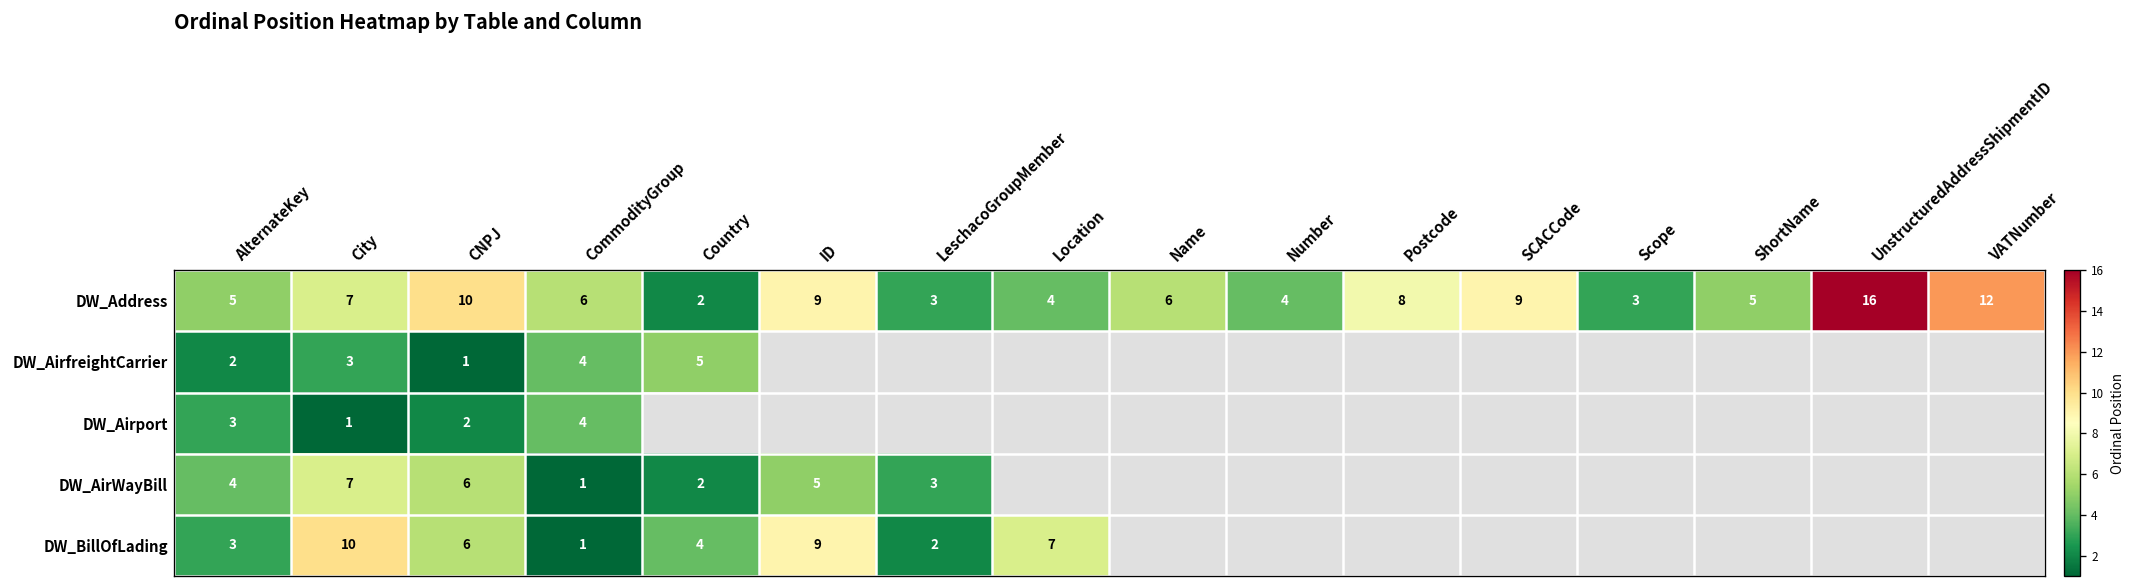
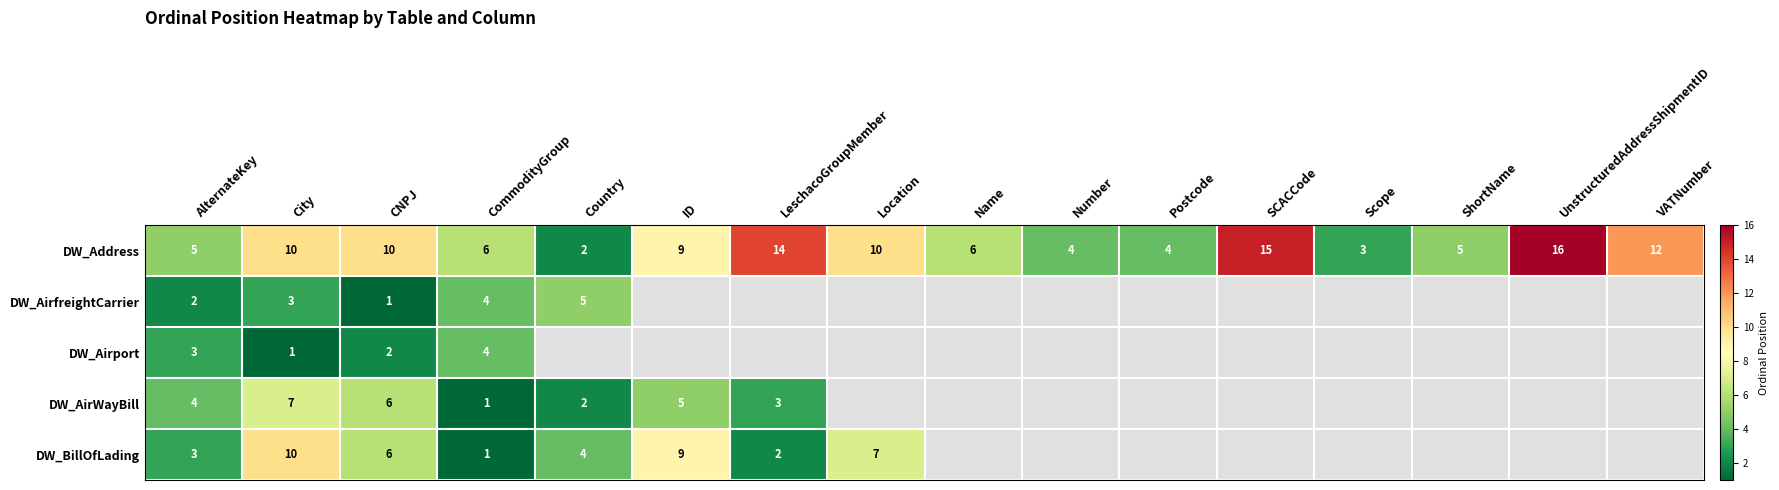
  {
    "DW_Address": {
      "AlternateKey": 5,
-     "City": 7,
+     "City": 10,
      "CNPJ": 10,
      "CommodityGroup": 6,
      "Country": 2,
      "ID": 9,
-     "LeschacoGroupMember": 3,
-     "Location": 4,
+     "LeschacoGroupMember": 14,
+     "Location": 10,
      "Name": 6,
      "Number": 4,
-     "Postcode": 8,
-     "SCACCode": 9,
+     "Postcode": 4,
+     "SCACCode": 15,
      "Scope": 3,
      "ShortName": 5,
      "UnstructuredAddressShipmentID": 16,
      "VATNumber": 12
    },
    "DW_AirfreightCarrier": {
      "AlternateKey": 2,
      "City": 3,
      "CNPJ": 1,
      "CommodityGroup": 4,
      "Country": 5
    },
    "DW_Airport": {
      "AlternateKey": 3,
      "City": 1,
      "CNPJ": 2,
      "CommodityGroup": 4
    },
    "DW_AirWayBill": {
      "AlternateKey": 4,
      "City": 7,
      "CNPJ": 6,
      "CommodityGroup": 1,
      "Country": 2,
      "ID": 5,
      "LeschacoGroupMember": 3
    },
    "DW_BillOfLading": {
      "AlternateKey": 3,
      "City": 10,
      "CNPJ": 6,
      "CommodityGroup": 1,
      "Country": 4,
      "ID": 9,
      "LeschacoGroupMember": 2,
      "Location": 7
    }
  }
